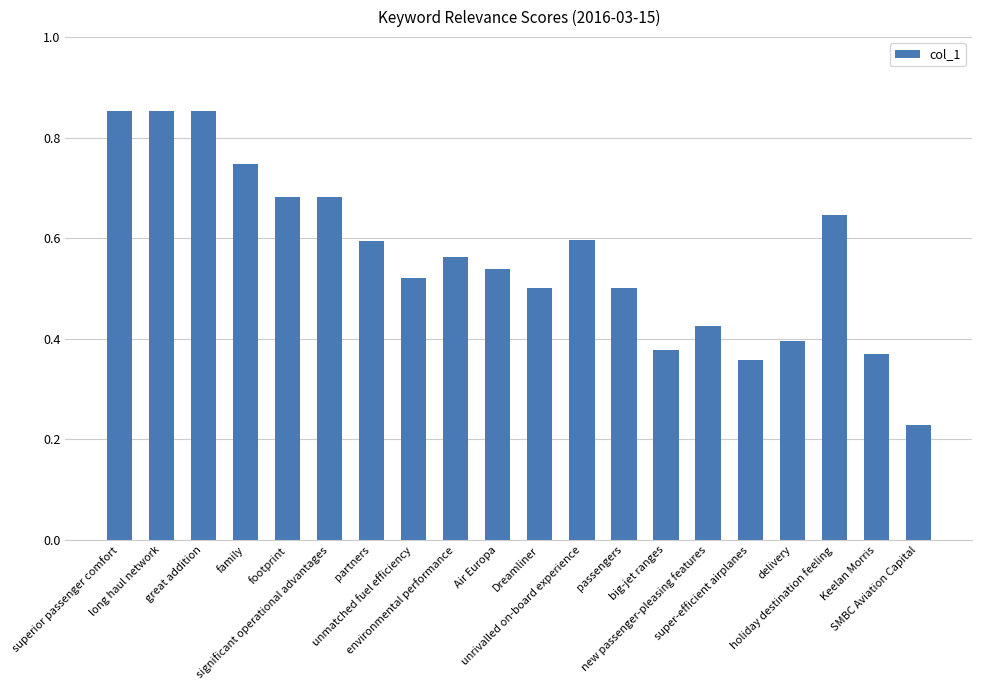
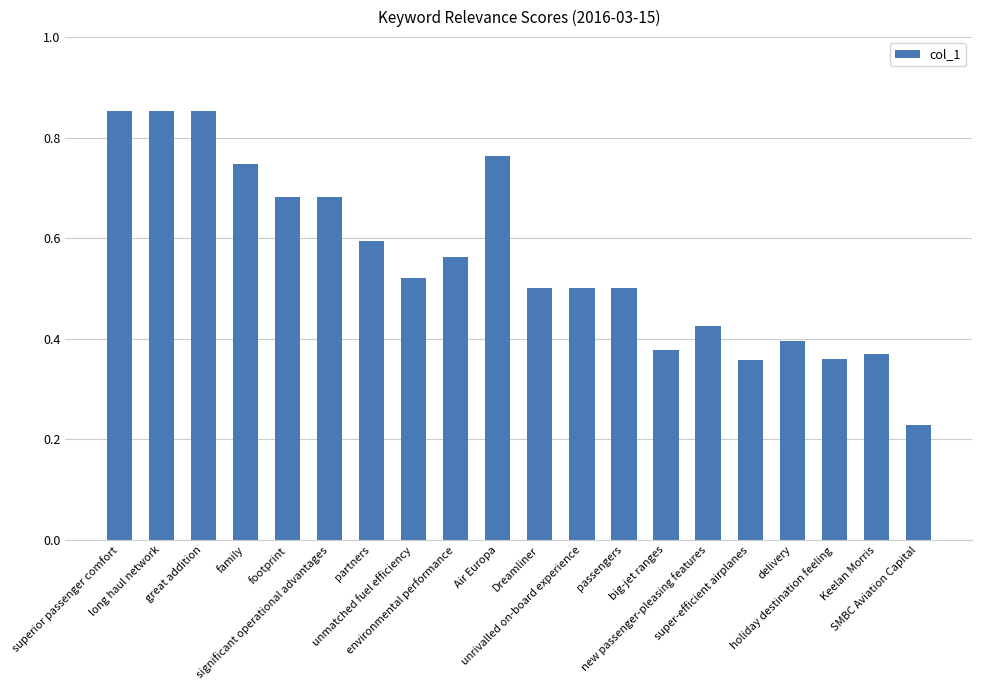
  {
    "superior passenger comfort": 0.85,
    "long haul network": 0.85,
    "great addition": 0.85,
    "family": 0.75,
    "footprint": 0.68,
    "significant operational advantages": 0.68,
    "partners": 0.59,
    "unmatched fuel efficiency": 0.52,
    "environmental performance": 0.56,
-   "Air Europa": 0.54,
+   "Air Europa": 0.76,
    "Dreamliner": 0.50,
-   "unrivalled on-board experience": 0.60,
+   "unrivalled on-board experience": 0.50,
    "passengers": 0.50,
    "big-jet ranges": 0.38,
    "new passenger-pleasing features": 0.43,
    "super-efficient airplanes": 0.36,
    "delivery": 0.39,
-   "holiday destination feeling": 0.65,
+   "holiday destination feeling": 0.36,
    "Keelan Morris": 0.37,
    "SMBC Aviation Capital": 0.23
  }
